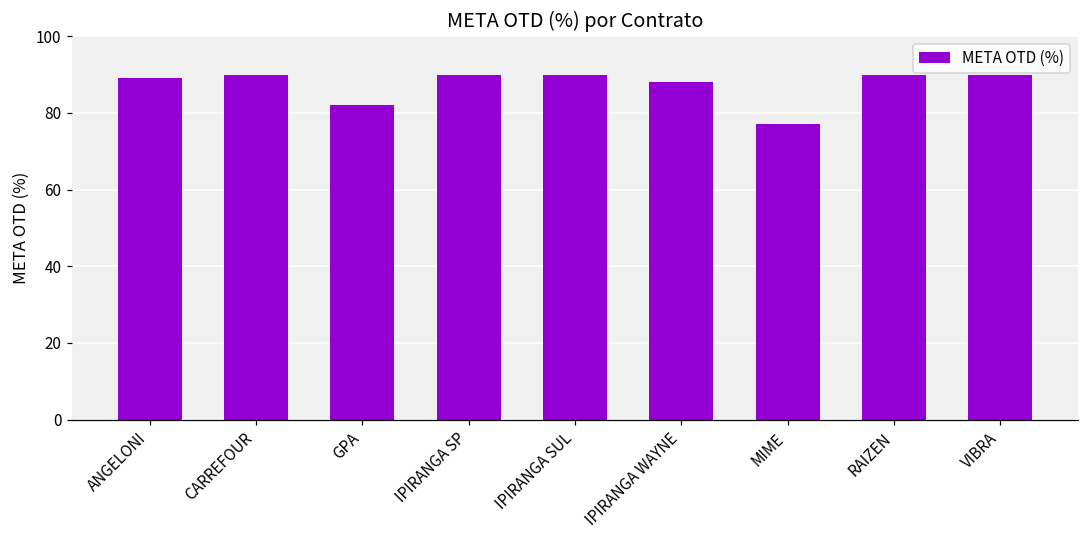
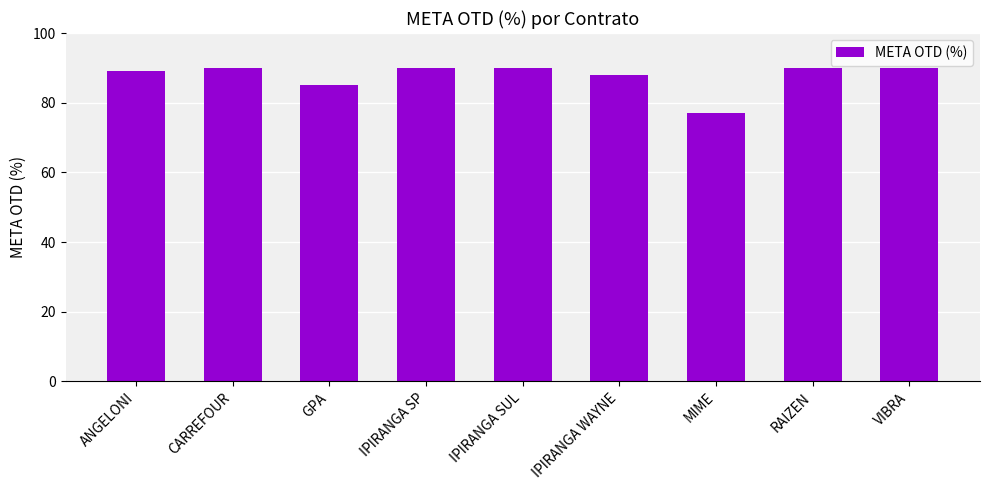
  {
    "ANGELONI": 89,
    "CARREFOUR": 90,
-   "GPA": 82,
+   "GPA": 85,
    "IPIRANGA SP": 90,
    "IPIRANGA SUL": 90,
    "IPIRANGA WAYNE": 88,
    "MIME": 77,
    "RAIZEN": 90,
    "VIBRA": 90
  }
